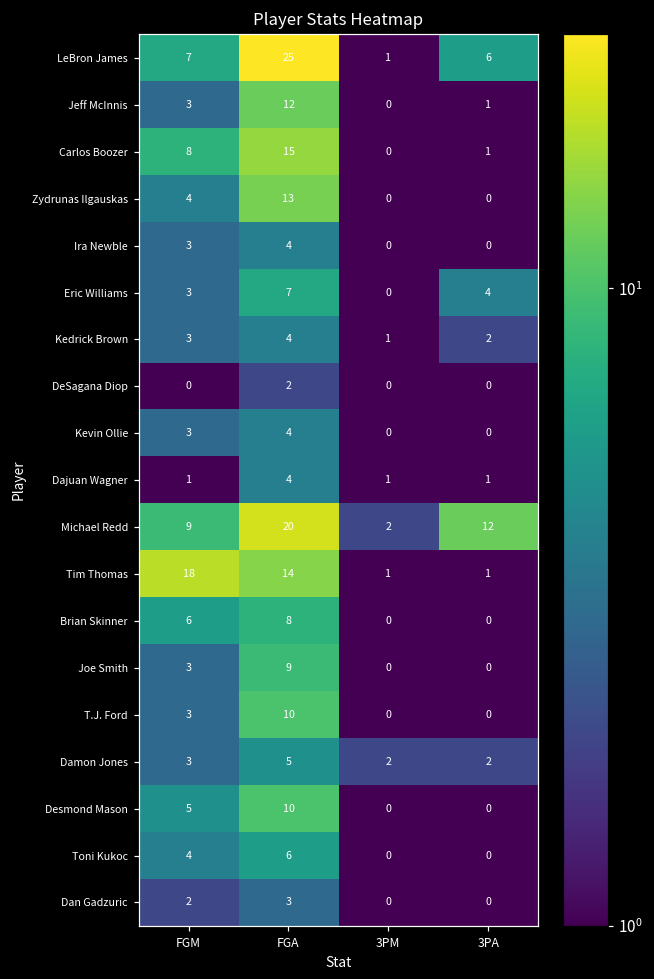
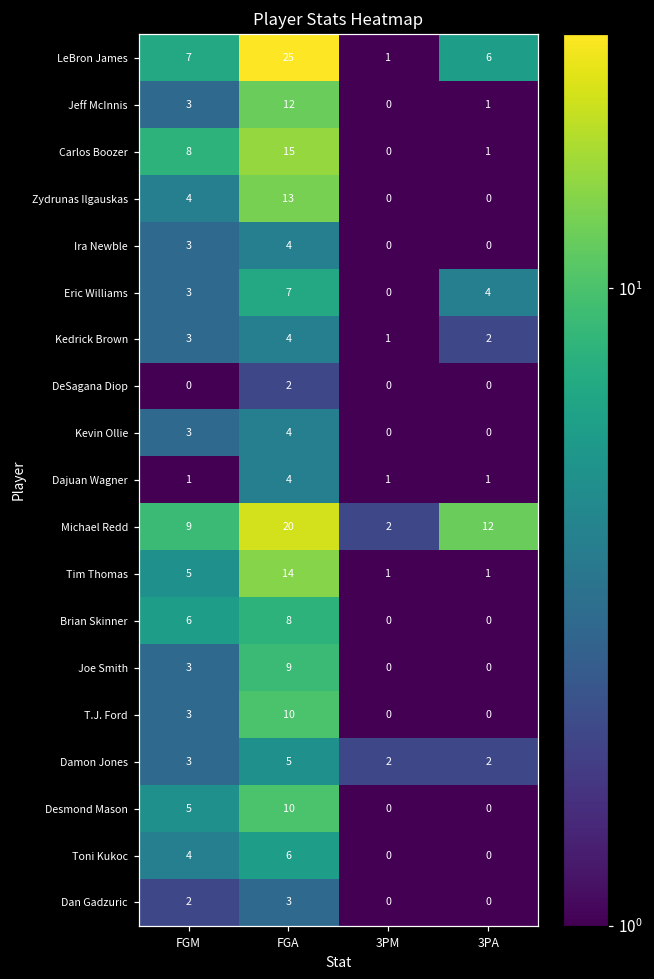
  {
    "LeBron James": {
      "FGM": 7,
      "FGA": 25,
      "3PM": 1,
      "3PA": 6
    },
    "Jeff McInnis": {
      "FGM": 3,
      "FGA": 12,
      "3PM": 0,
      "3PA": 1
    },
    "Carlos Boozer": {
      "FGM": 8,
      "FGA": 15,
      "3PM": 0,
      "3PA": 1
    },
    "Zydrunas Ilgauskas": {
      "FGM": 4,
      "FGA": 13,
      "3PM": 0,
      "3PA": 0
    },
    "Ira Newble": {
      "FGM": 3,
      "FGA": 4,
      "3PM": 0,
      "3PA": 0
    },
    "Eric Williams": {
      "FGM": 3,
      "FGA": 7,
      "3PM": 0,
      "3PA": 4
    },
    "Kedrick Brown": {
      "FGM": 3,
      "FGA": 4,
      "3PM": 1,
      "3PA": 2
    },
    "DeSagana Diop": {
      "FGM": 0,
      "FGA": 2,
      "3PM": 0,
      "3PA": 0
    },
    "Kevin Ollie": {
      "FGM": 3,
      "FGA": 4,
      "3PM": 0,
      "3PA": 0
    },
    "Dajuan Wagner": {
      "FGM": 1,
      "FGA": 4,
      "3PM": 1,
      "3PA": 1
    },
    "Michael Redd": {
      "FGM": 9,
      "FGA": 20,
      "3PM": 2,
      "3PA": 12
    },
    "Tim Thomas": {
-     "FGM": 18,
+     "FGM": 5,
      "FGA": 14,
      "3PM": 1,
      "3PA": 1
    },
    "Brian Skinner": {
      "FGM": 6,
      "FGA": 8,
      "3PM": 0,
      "3PA": 0
    },
    "Joe Smith": {
      "FGM": 3,
      "FGA": 9,
      "3PM": 0,
      "3PA": 0
    },
    "T.J. Ford": {
      "FGM": 3,
      "FGA": 10,
      "3PM": 0,
      "3PA": 0
    },
    "Damon Jones": {
      "FGM": 3,
      "FGA": 5,
      "3PM": 2,
      "3PA": 2
    },
    "Desmond Mason": {
      "FGM": 5,
      "FGA": 10,
      "3PM": 0,
      "3PA": 0
    },
    "Toni Kukoc": {
      "FGM": 4,
      "FGA": 6,
      "3PM": 0,
      "3PA": 0
    },
    "Dan Gadzuric": {
      "FGM": 2,
      "FGA": 3,
      "3PM": 0,
      "3PA": 0
    }
  }
